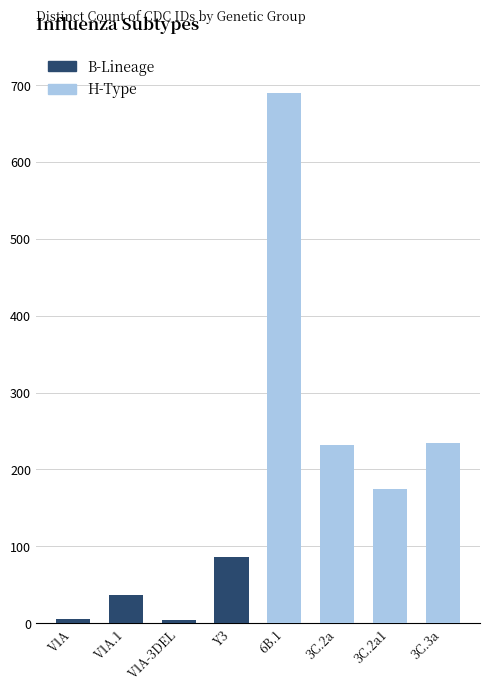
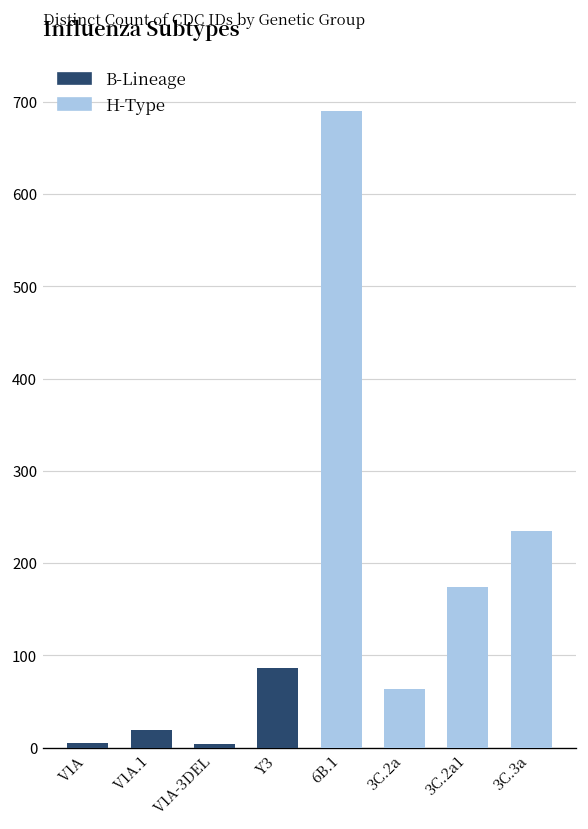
  {
    "V1A": 10,
-   "V1A.1": 40,
+   "V1A.1": 20,
    "V1A-3DEL": 0,
    "Y3": 90,
    "6B.1": 690,
-   "3C.2a": 230,
+   "3C.2a": 60,
    "3C.2a1": 170,
    "3C.3a": 240
  }
